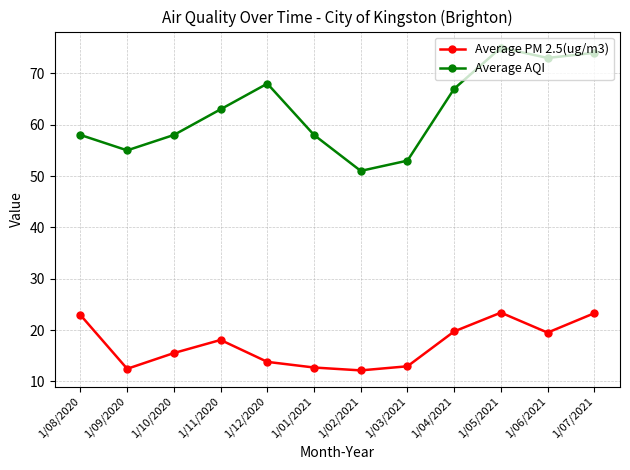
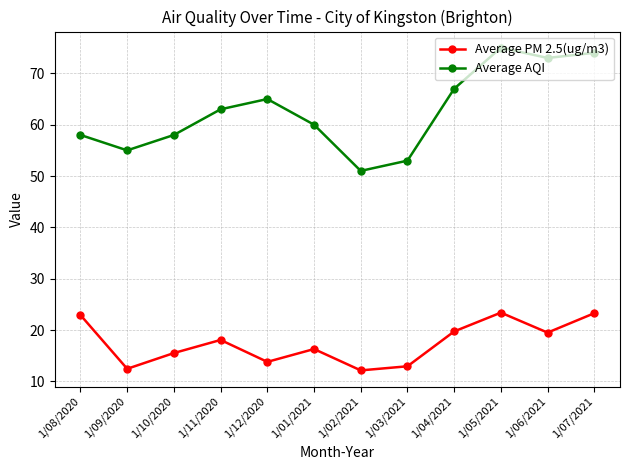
  {
    "Average PM 2.5(ug/m3)": {
      "1/08/2020": 23,
      "1/09/2020": 12,
      "1/10/2020": 16,
      "1/11/2020": 18,
      "1/12/2020": 14,
-     "1/01/2021": 13,
+     "1/01/2021": 16,
      "1/02/2021": 12,
      "1/03/2021": 13,
      "1/04/2021": 20,
      "1/05/2021": 23,
      "1/06/2021": 20,
      "1/07/2021": 23
    },
    "Average AQI": {
      "1/08/2020": 58,
      "1/09/2020": 55,
      "1/10/2020": 58,
      "1/11/2020": 63,
-     "1/12/2020": 68,
-     "1/01/2021": 58,
+     "1/12/2020": 65,
+     "1/01/2021": 60,
      "1/02/2021": 51,
      "1/03/2021": 53,
      "1/04/2021": 67
    }
  }
